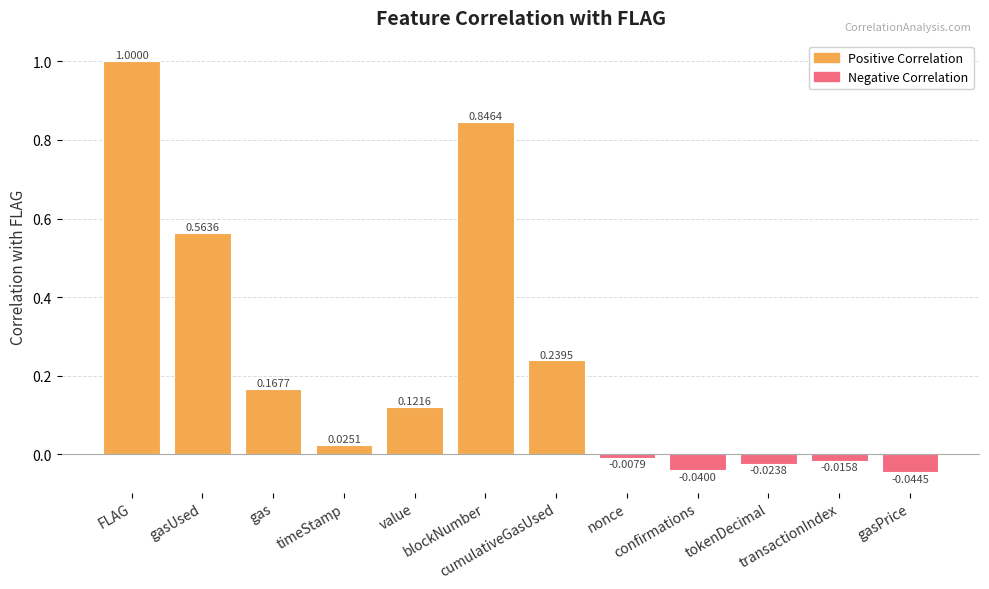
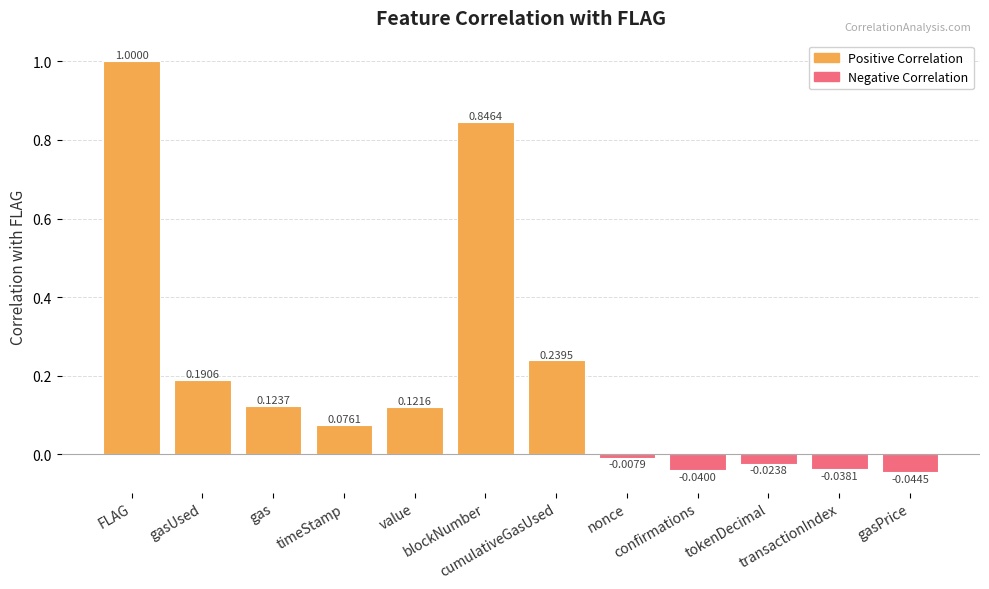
  {
    "FLAG": 1.0000,
-   "gasUsed": 0.5636,
-   "gas": 0.1677,
-   "timeStamp": 0.0251,
+   "gasUsed": 0.1906,
+   "gas": 0.1237,
+   "timeStamp": 0.0761,
    "value": 0.1216,
    "blockNumber": 0.8464,
    "cumulativeGasUsed": 0.2395,
    "nonce": -0.0079,
    "confirmations": -0.0400,
    "tokenDecimal": -0.0238,
-   "transactionIndex": -0.0158,
+   "transactionIndex": -0.0381,
    "gasPrice": -0.0445
  }
